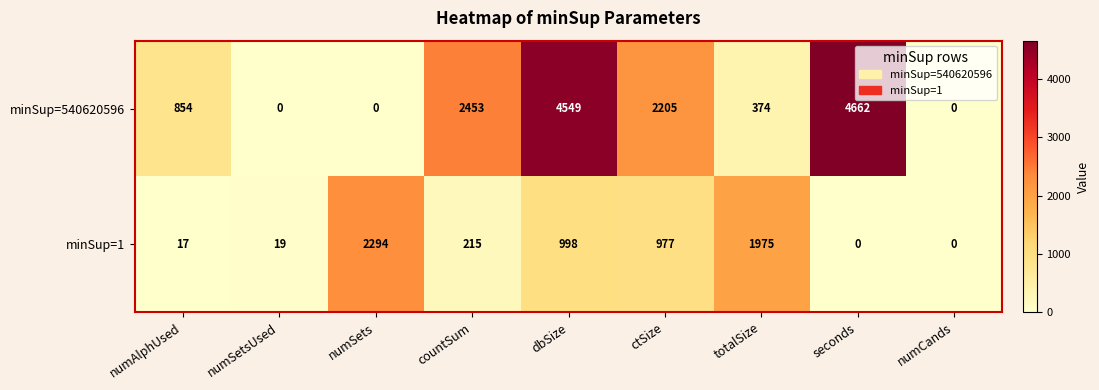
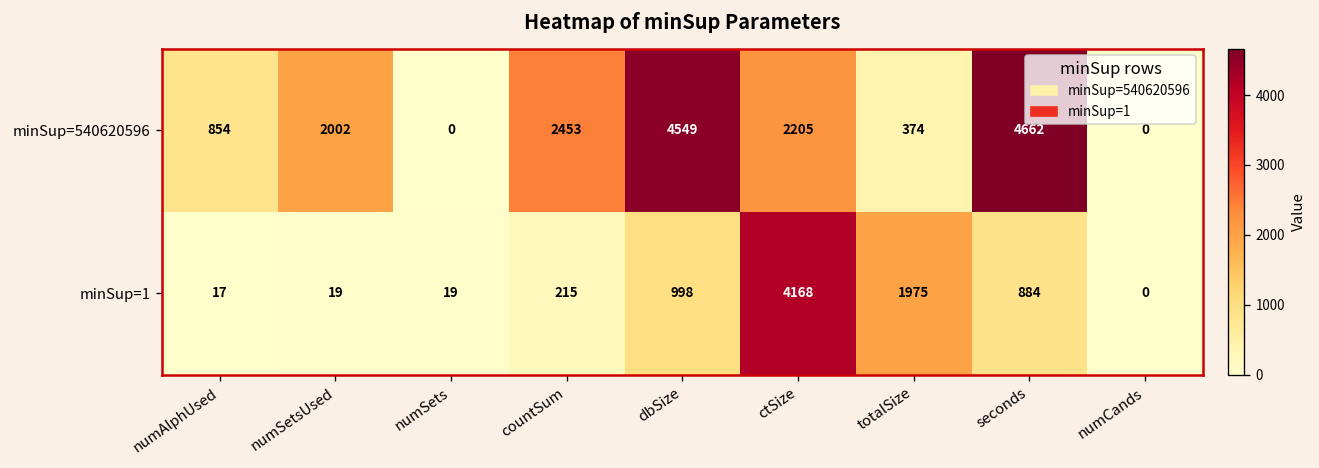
  {
    "minSup=540620596": {
      "numAlphUsed": 854,
-     "numSetsUsed": 0,
+     "numSetsUsed": 2002,
      "numSets": 0,
      "countSum": 2453,
      "dbSize": 4549,
      "ctSize": 2205,
      "totalSize": 374,
      "seconds": 4662,
      "numCands": 0
    },
    "minSup=1": {
      "numAlphUsed": 17,
      "numSetsUsed": 19,
-     "numSets": 2294,
+     "numSets": 19,
      "countSum": 215,
      "dbSize": 998,
-     "ctSize": 977,
+     "ctSize": 4168,
      "totalSize": 1975,
-     "seconds": 0,
+     "seconds": 884,
      "numCands": 0
    }
  }
